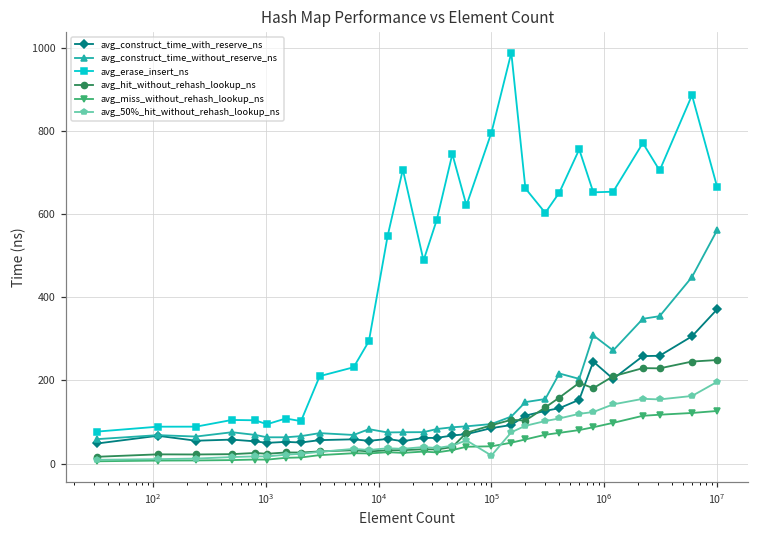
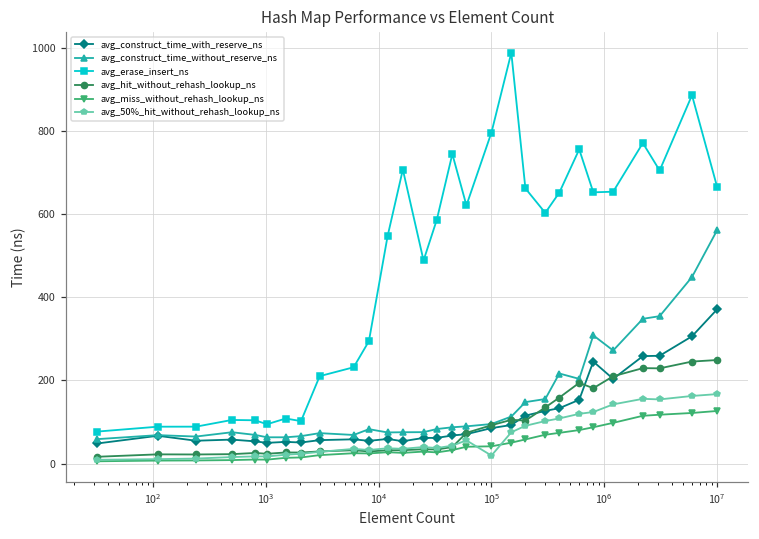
  {
    "avg_construct_time_with_reserve_ns": {
      "10^5": 90,
      "10^7": 370
    },
    "avg_50%_hit_without_rehash_lookup_ns": {
      "10^5": 20,
-     "10^7": 200
+     "10^7": 170
    }
  }
